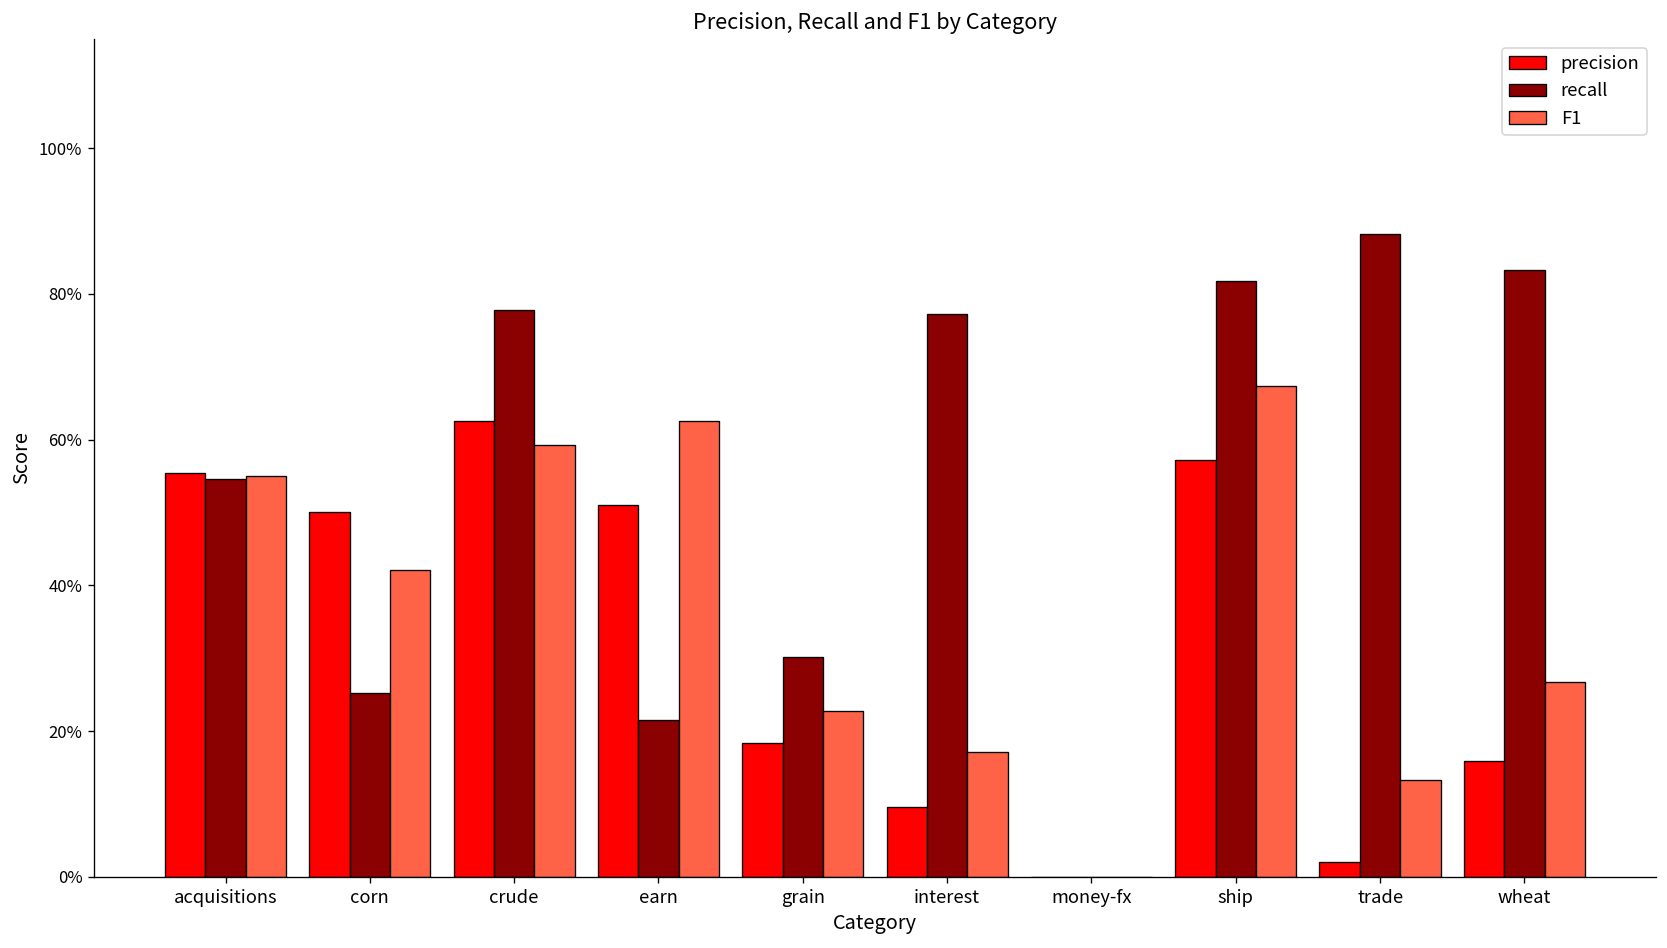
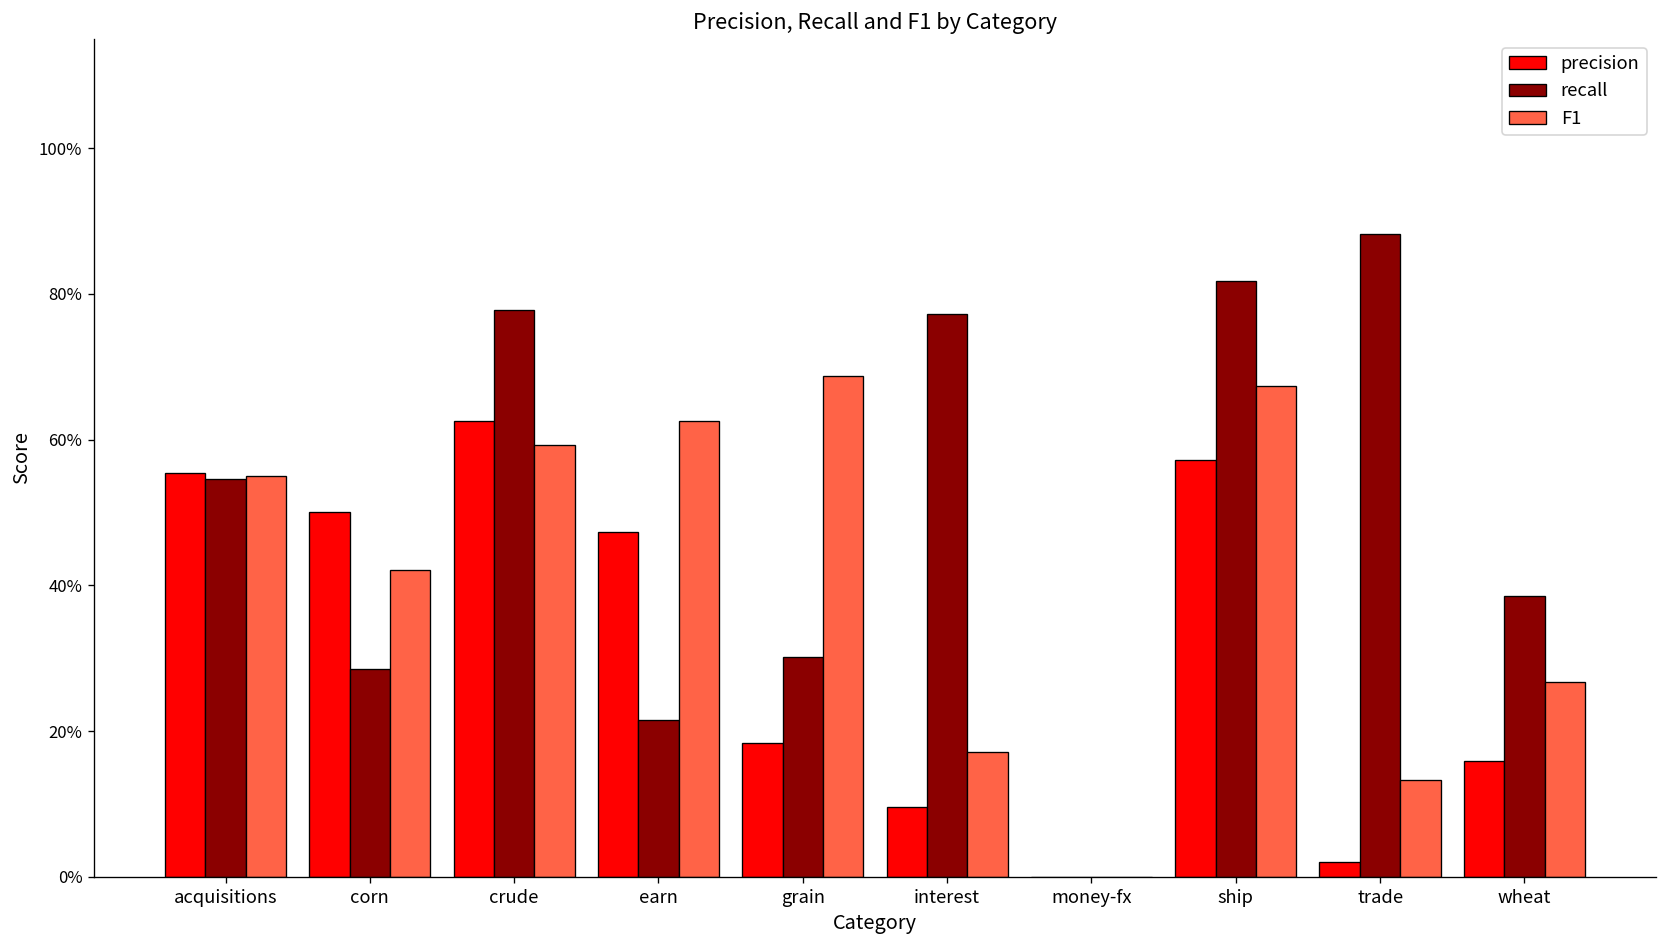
  {
    "precision": {
      "acquisitions": "55%",
      "corn": "50%",
      "crude": "63%",
-     "earn": "51%",
+     "earn": "47%",
      "grain": "18%",
      "interest": "10%",
      "money-fx": "0%",
      "ship": "57%",
      "trade": "2%",
      "wheat": "16%"
    },
    "recall": {
      "acquisitions": "55%",
-     "corn": "25%",
+     "corn": "29%",
      "crude": "78%",
      "earn": "21%",
      "grain": "30%",
      "interest": "77%",
      "money-fx": "0%",
      "ship": "82%",
      "trade": "88%",
-     "wheat": "83%"
+     "wheat": "39%"
    },
    "F1": {
      "acquisitions": "55%",
      "corn": "42%",
      "crude": "59%",
      "earn": "63%",
-     "grain": "23%",
+     "grain": "69%",
      "interest": "17%",
      "money-fx": "0%",
      "ship": "67%",
      "trade": "13%",
      "wheat": "27%"
    }
  }
